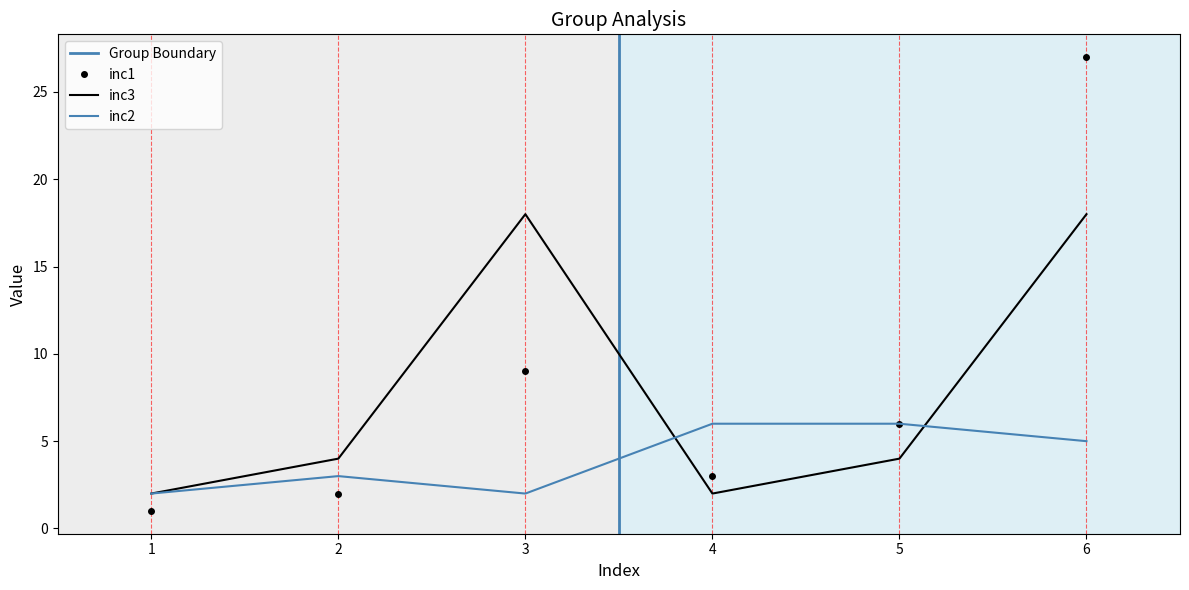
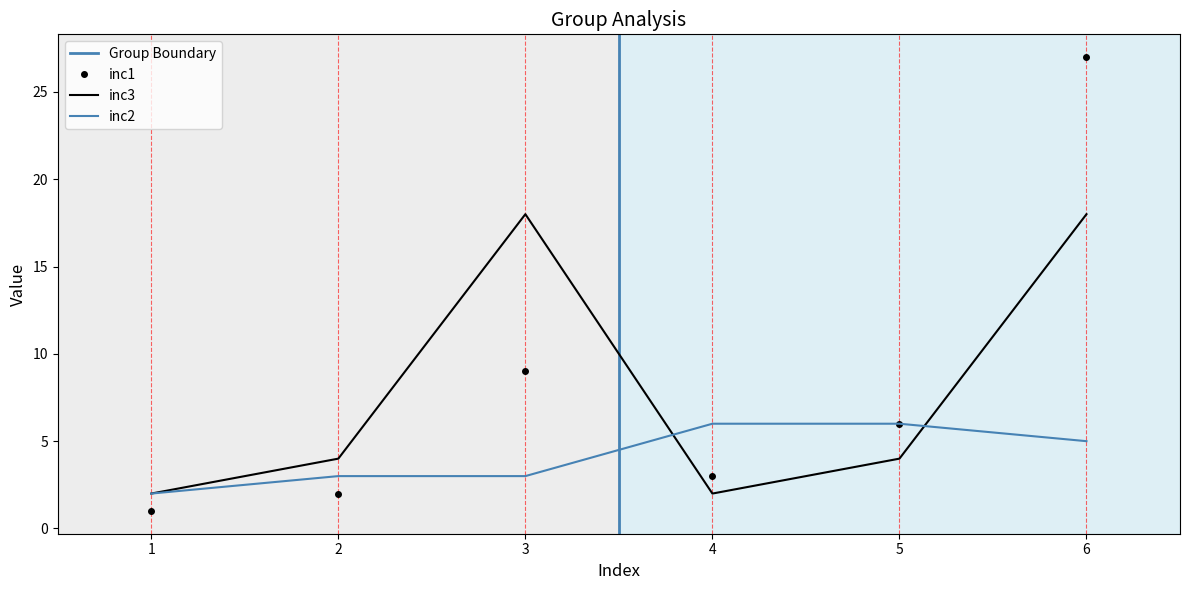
  {
    "inc2": {
      "2": 3,
-     "3": 2,
+     "3": 3,
      "4": 6,
      "6": 5
    }
  }
